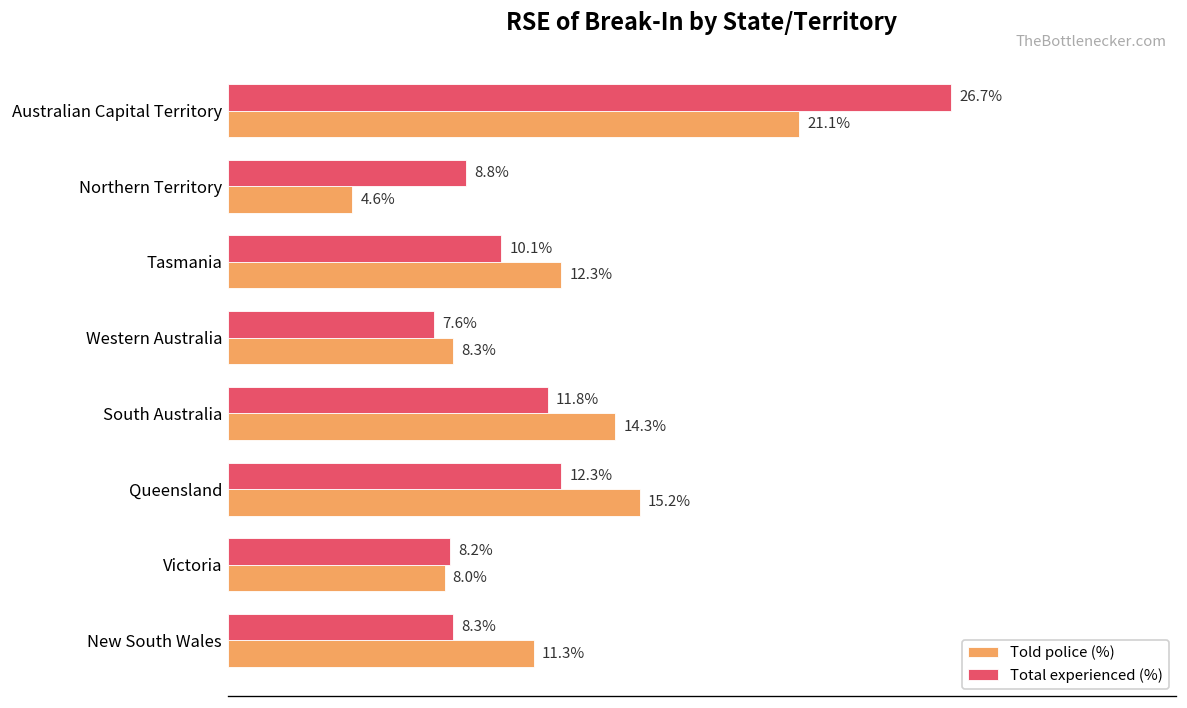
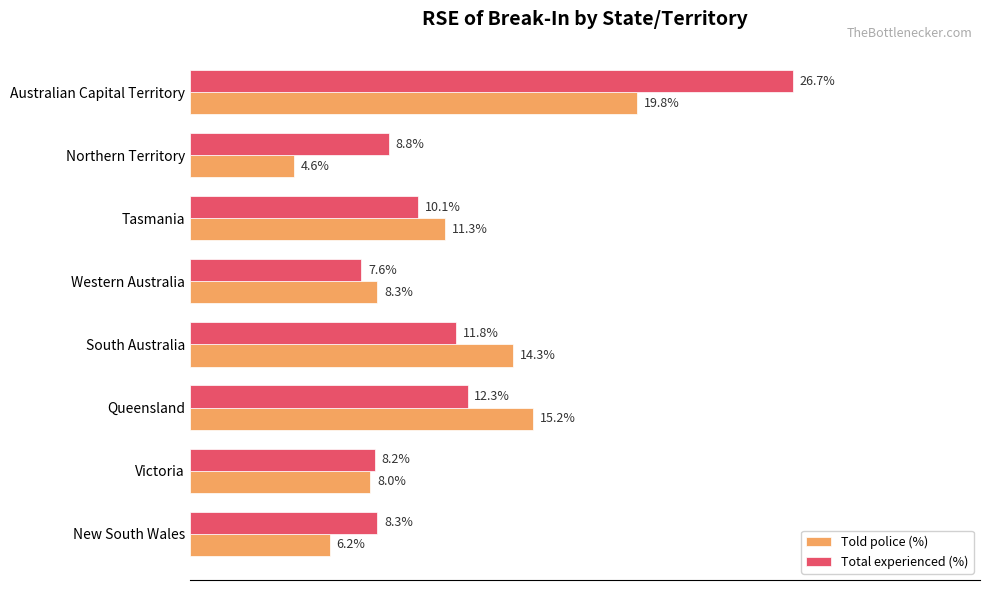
  {
    "Told police (%)": {
-     "Australian Capital Territory": "21.1%",
+     "Australian Capital Territory": "19.8%",
      "Northern Territory": "4.6%",
-     "Tasmania": "12.3%",
+     "Tasmania": "11.3%",
      "Western Australia": "8.3%",
      "South Australia": "14.3%",
      "Queensland": "15.2%",
      "Victoria": "8.0%",
-     "New South Wales": "11.3%"
+     "New South Wales": "6.2%"
    },
    "Total experienced (%)": {
      "Australian Capital Territory": "26.7%",
      "Northern Territory": "8.8%",
      "Tasmania": "10.1%",
      "Western Australia": "7.6%",
      "South Australia": "11.8%",
      "Queensland": "12.3%",
      "Victoria": "8.2%",
      "New South Wales": "8.3%"
    }
  }
